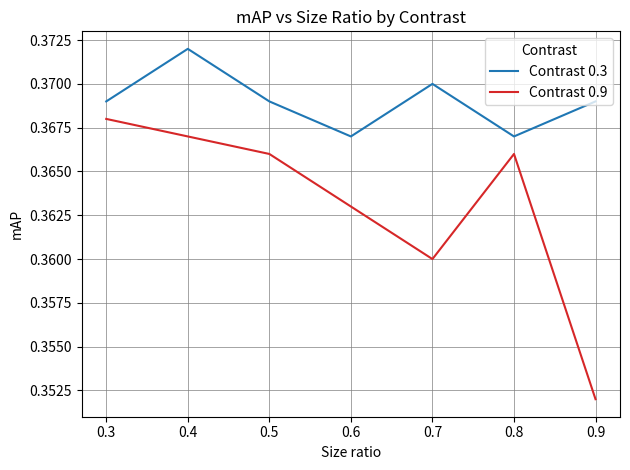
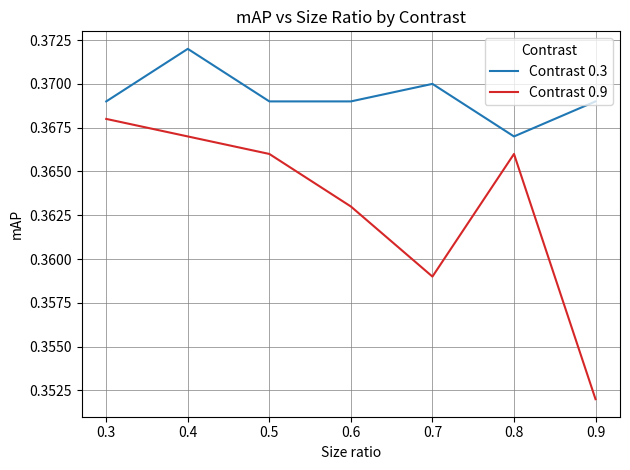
  {
    "Contrast 0.3": {
      "0.3": 0.369,
      "0.4": 0.372,
      "0.5": 0.369,
-     "0.6": 0.367,
+     "0.6": 0.369,
      "0.7": 0.370,
      "0.8": 0.367
    },
    "Contrast 0.9": {
      "0.3": 0.368,
      "0.4": 0.367,
      "0.5": 0.366,
      "0.6": 0.363,
-     "0.7": 0.360,
+     "0.7": 0.359,
      "0.8": 0.366,
      "0.9": 0.352
    }
  }
